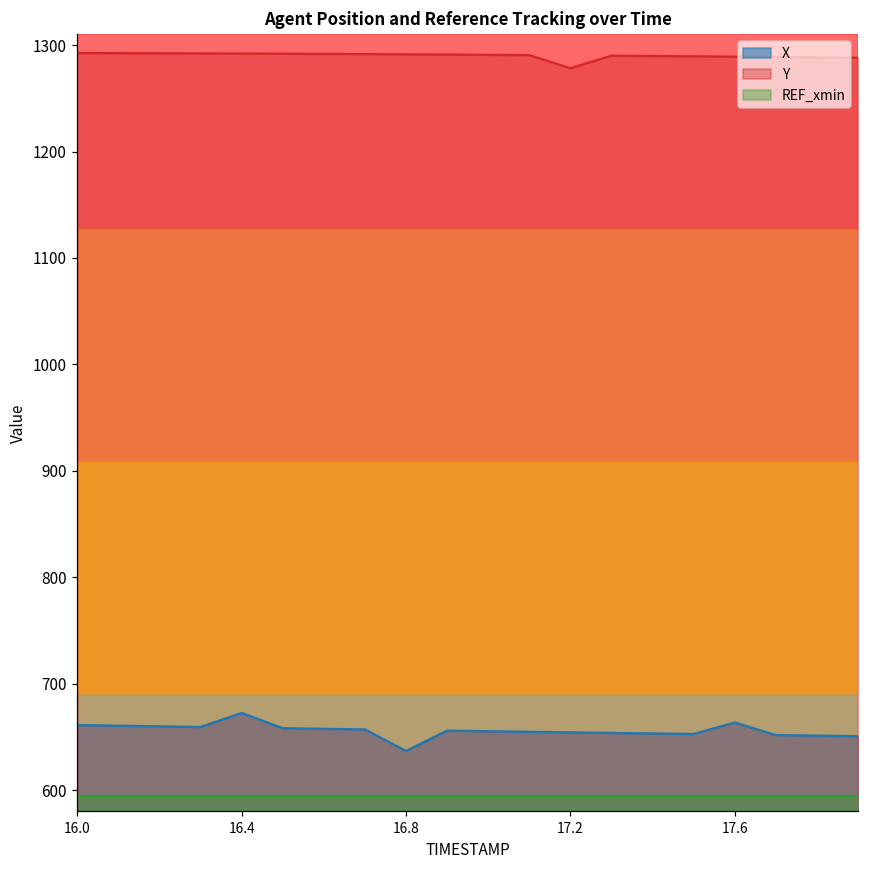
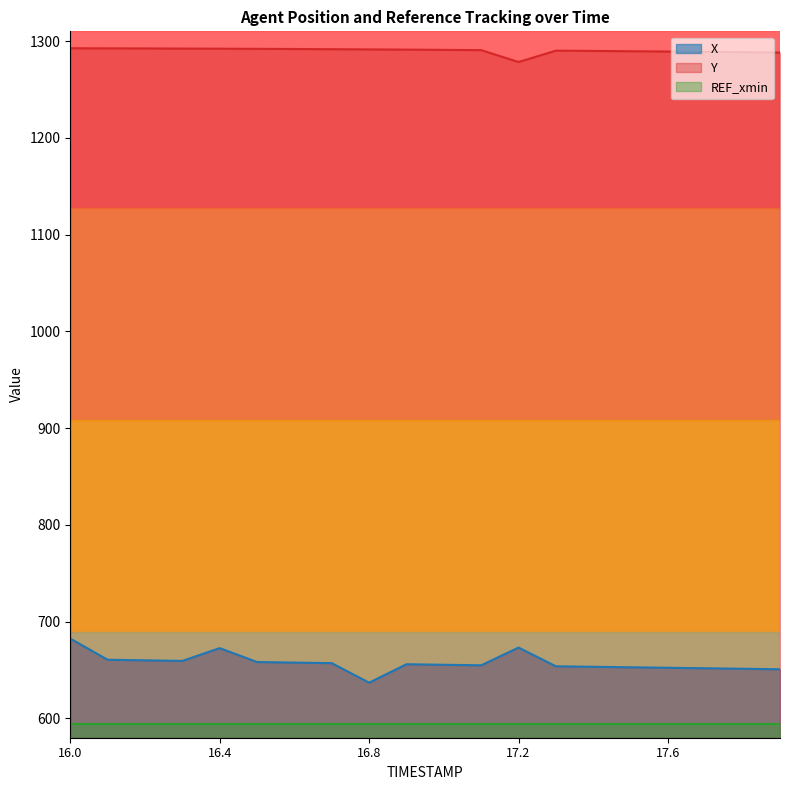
  {
    "X": {
-     "16.0": 660,
+     "16.0": 680,
      "16.4": 670,
      "16.8": 640,
-     "17.2": 650,
-     "17.6": 660
+     "17.2": 670,
+     "17.6": 650
    },
    "Y": {
      "16.0": 1290,
      "16.4": 1290,
      "16.8": 1290,
      "17.2": 1280,
      "17.6": 1290
    },
    "REF_xmin": {
      "16.0": 590,
      "16.4": 590,
      "16.8": 590,
      "17.2": 590,
      "17.6": 590
    }
  }
